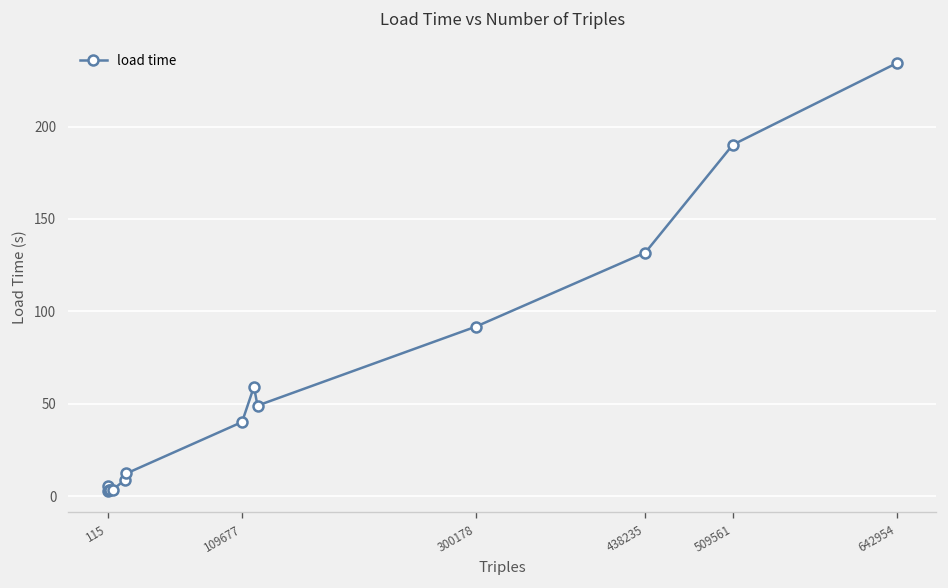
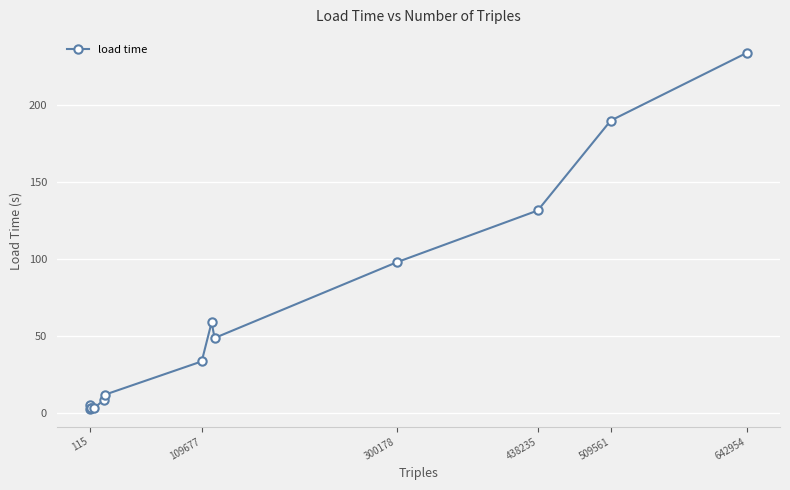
  {
    "115": 3,
-   "109677": 40,
-   "300178": 92,
+   "109677": 34,
+   "300178": 98,
    "438235": 132,
    "509561": 190,
    "642954": 234
  }
